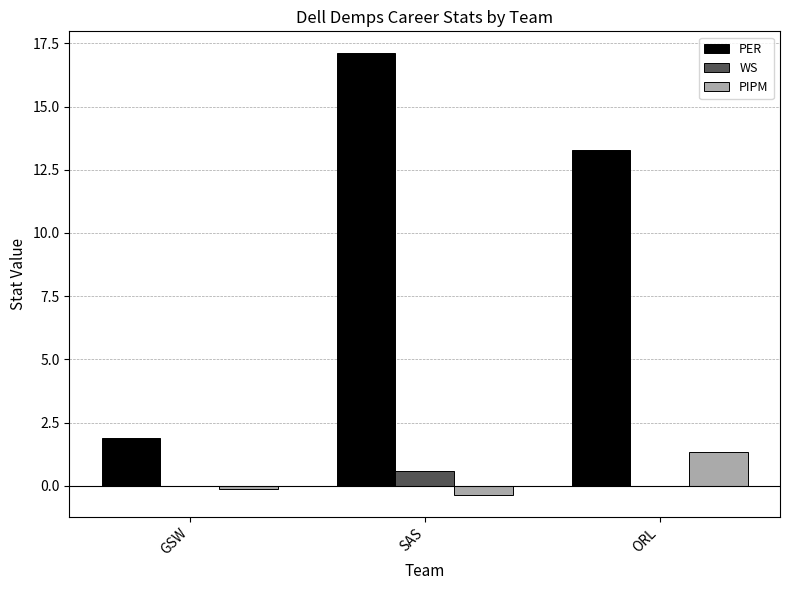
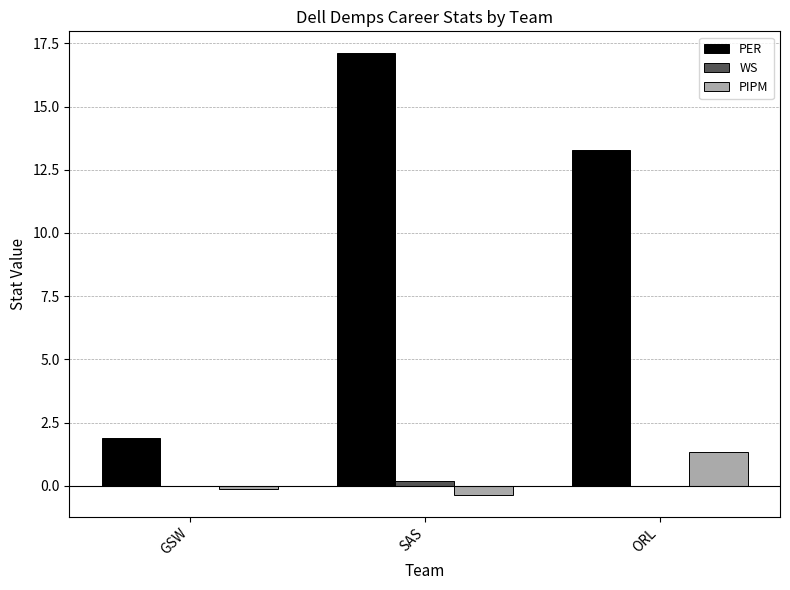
  {
    "PER": {
      "GSW": 1.9,
      "SAS": 17.1,
      "ORL": 13.3
    },
    "WS": {
      "GSW": 0.0,
-     "SAS": 0.6,
+     "SAS": 0.2,
      "ORL": 0.0
    },
    "PIPM": {
      "GSW": -0.1,
      "SAS": -0.3,
      "ORL": 1.3
    }
  }
